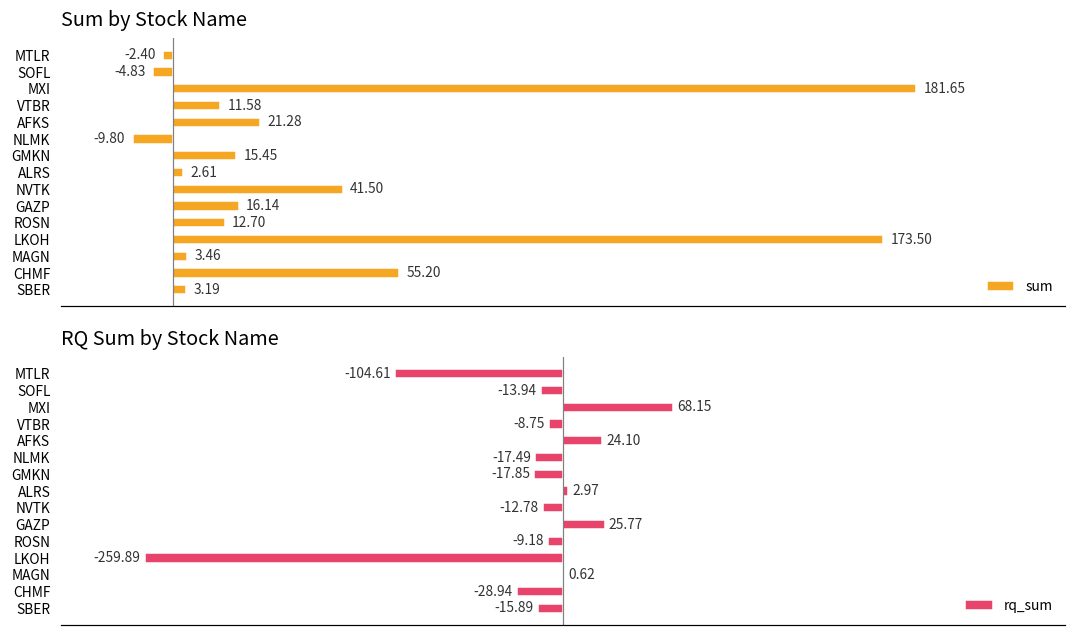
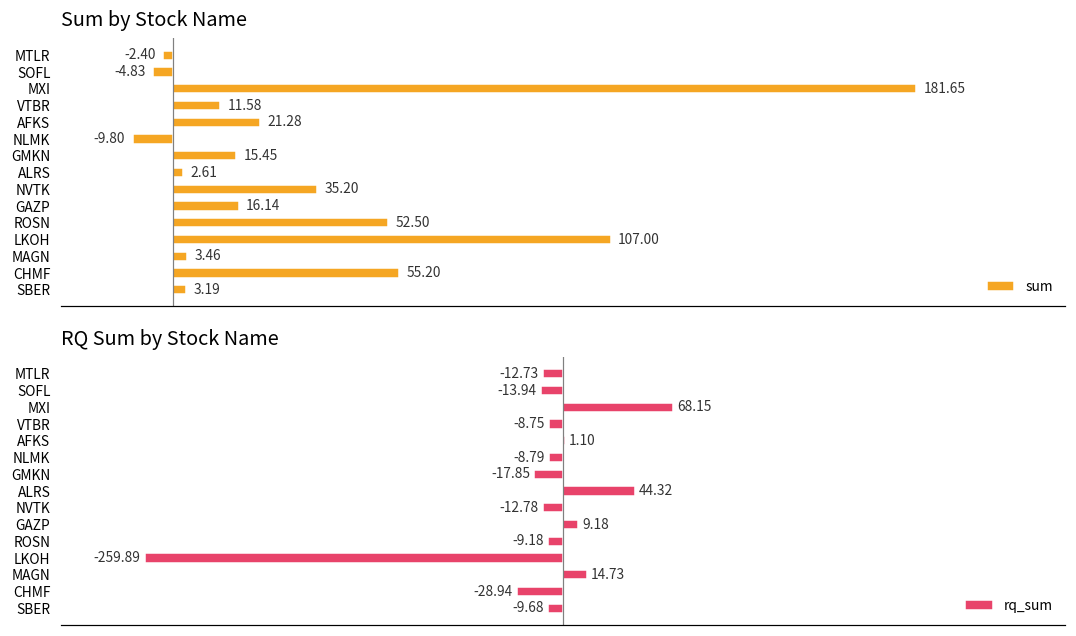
  {
    "Sum by Stock Name": {
      "MTLR": -2.40,
      "SOFL": -4.83,
      "MXI": 181.65,
      "VTBR": 11.58,
      "AFKS": 21.28,
      "NLMK": -9.80,
      "GMKN": 15.45,
      "ALRS": 2.61,
-     "NVTK": 41.50,
+     "NVTK": 35.20,
      "GAZP": 16.14,
-     "ROSN": 12.70,
-     "LKOH": 173.50,
+     "ROSN": 52.50,
+     "LKOH": 107.00,
      "MAGN": 3.46,
      "CHMF": 55.20,
      "SBER": 3.19
    },
    "RQ Sum by Stock Name": {
-     "MTLR": -104.61,
+     "MTLR": -12.73,
      "SOFL": -13.94,
      "MXI": 68.15,
      "VTBR": -8.75,
-     "AFKS": 24.10,
-     "NLMK": -17.49,
+     "AFKS": 1.10,
+     "NLMK": -8.79,
      "GMKN": -17.85,
-     "ALRS": 2.97,
+     "ALRS": 44.32,
      "NVTK": -12.78,
-     "GAZP": 25.77,
+     "GAZP": 9.18,
      "ROSN": -9.18,
      "LKOH": -259.89,
-     "MAGN": 0.62,
+     "MAGN": 14.73,
      "CHMF": -28.94,
-     "SBER": -15.89
+     "SBER": -9.68
    }
  }
